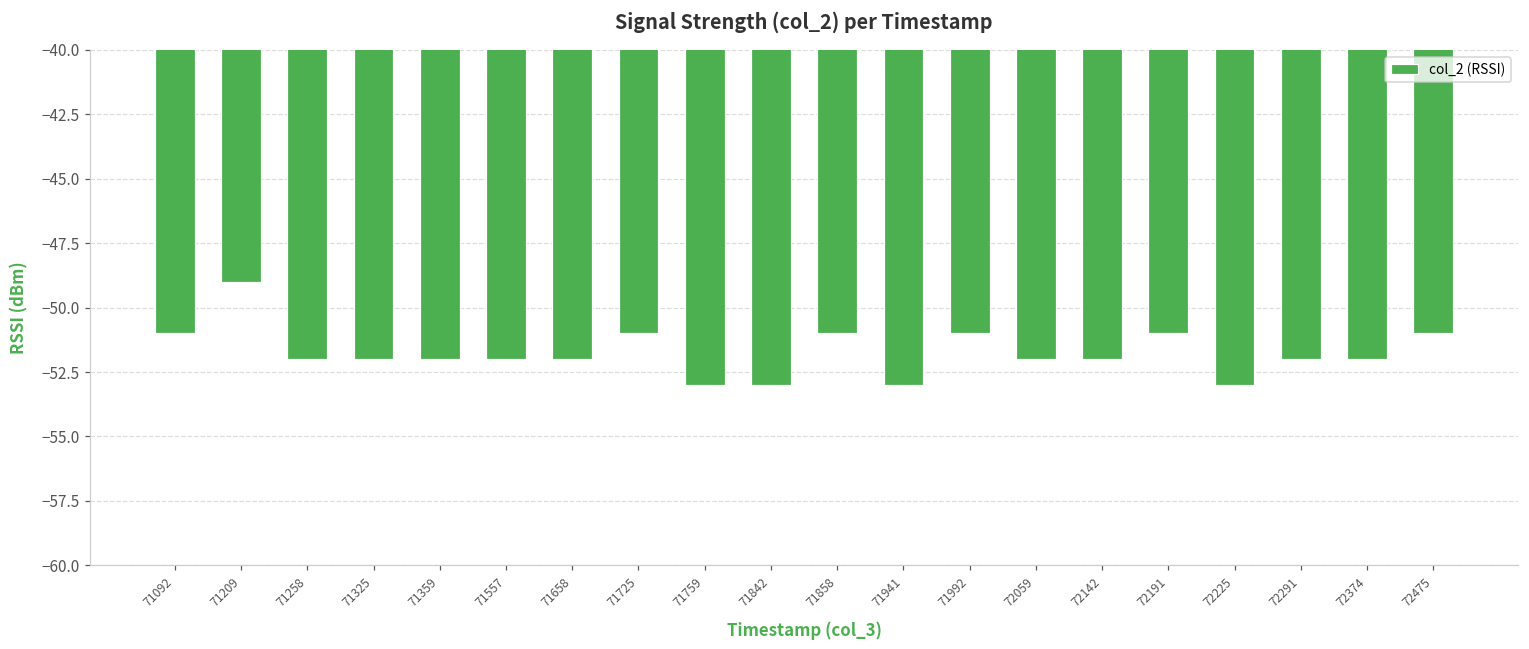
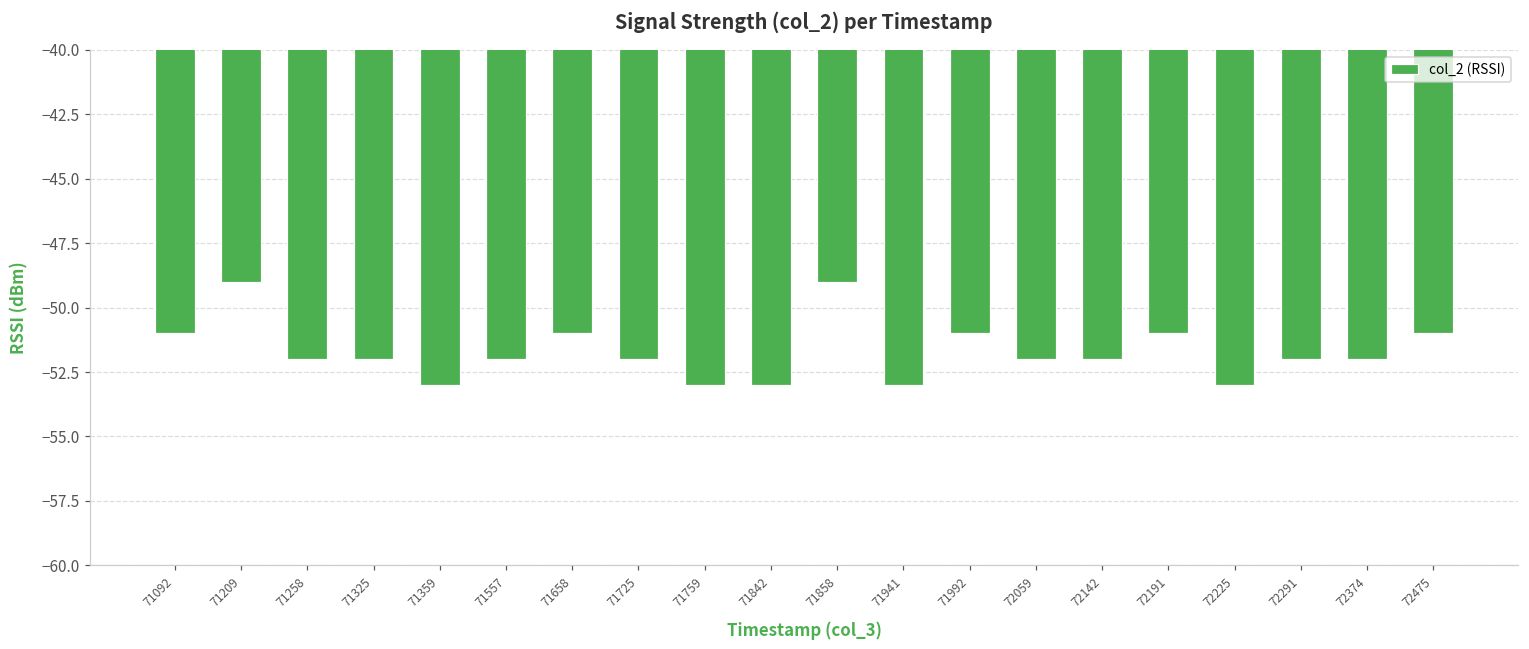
  {
    "71092": -51,
    "71209": -49,
    "71258": -52,
    "71325": -52,
-   "71359": -52,
+   "71359": -53,
    "71557": -52,
-   "71658": -52,
-   "71725": -51,
+   "71658": -51,
+   "71725": -52,
    "71759": -53,
    "71842": -53,
-   "71858": -51,
+   "71858": -49,
    "71941": -53,
    "71992": -51,
    "72059": -52,
    "72142": -52,
    "72191": -51,
    "72225": -53,
    "72291": -52,
    "72374": -52,
    "72475": -51
  }
